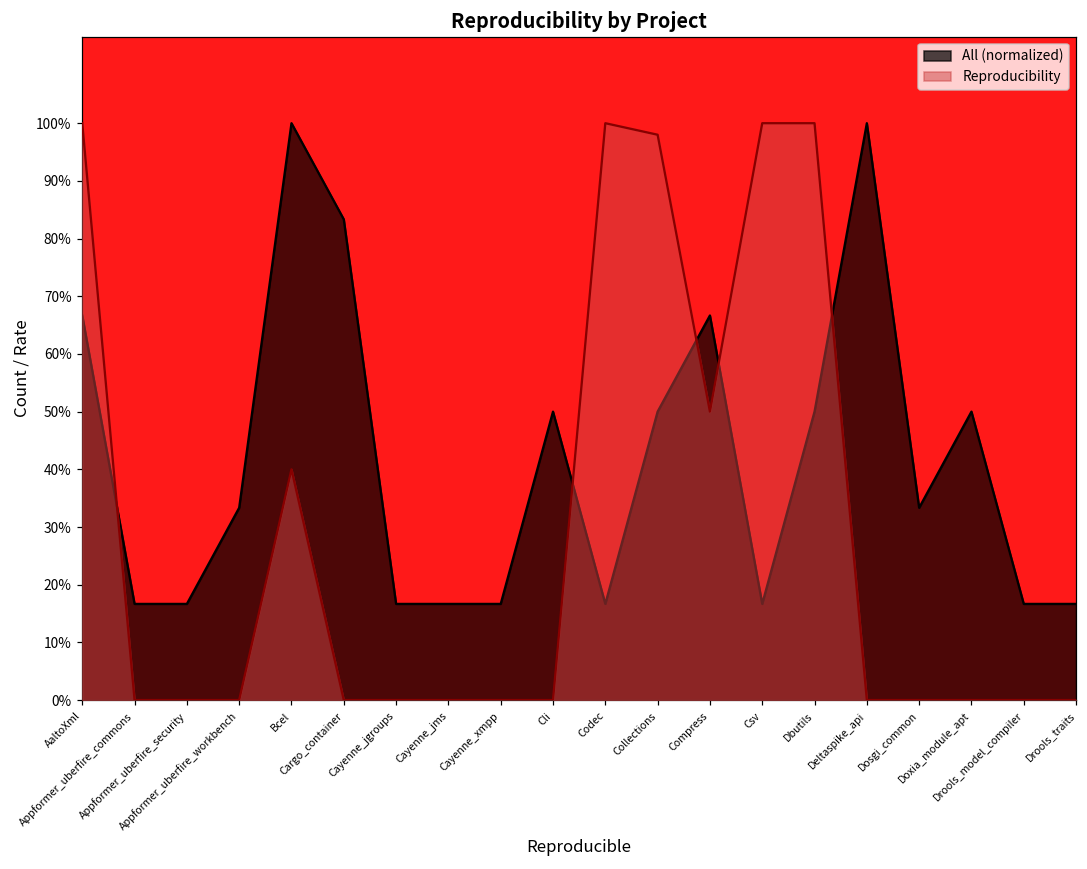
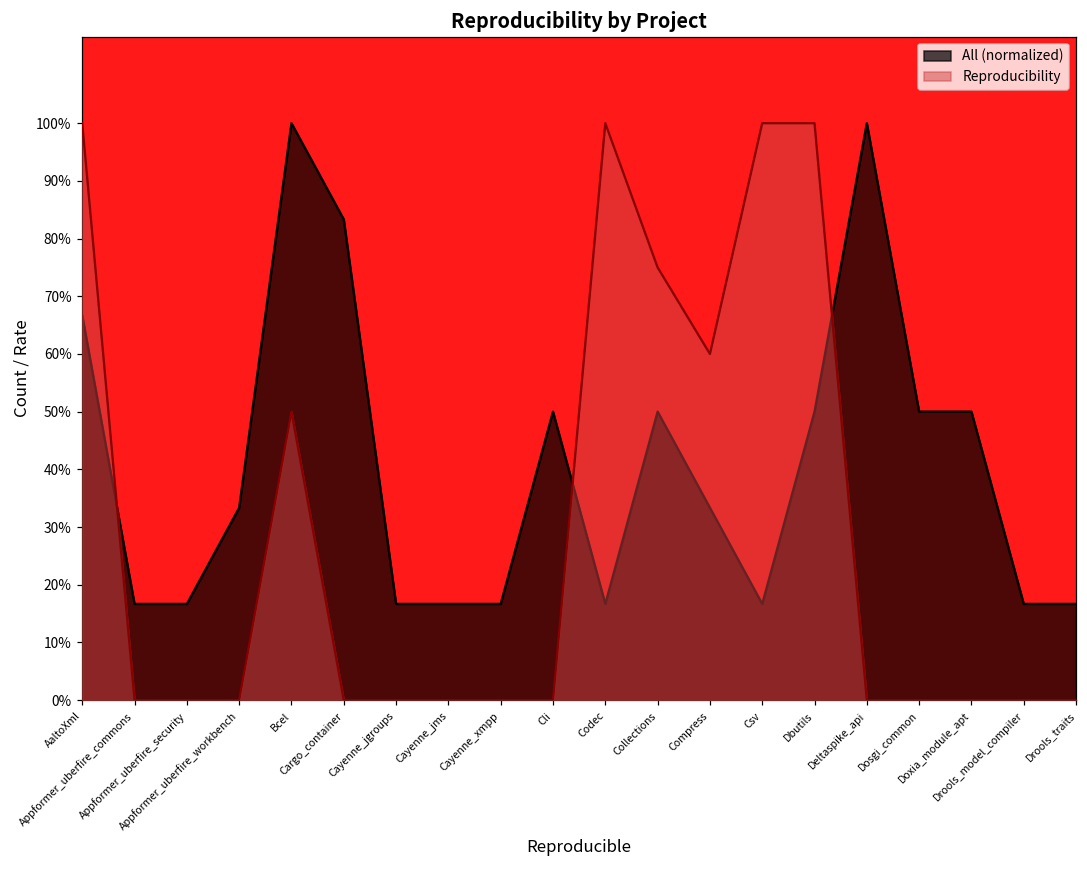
  {
    "All (normalized)": {
      "AaltoXml": "67%",
      "Appformer_uberfire_commons": "17%",
      "Appformer_uberfire_security": "17%",
      "Appformer_uberfire_workbench": "33%",
      "Bcel": "100%",
      "Cargo_container": "83%",
      "Cayenne_jgroups": "17%",
      "Cayenne_jms": "17%",
      "Cayenne_xmpp": "17%",
      "Cli": "50%",
      "Codec": "17%",
      "Collections": "50%",
-     "Compress": "67%",
+     "Compress": "33%",
      "Csv": "17%",
      "Dbutils": "50%",
      "Deltaspike_api": "100%",
-     "Dosgi_common": "33%",
+     "Dosgi_common": "50%",
      "Doxia_module_apt": "50%",
      "Drools_model_compiler": "17%",
      "Drools_traits": "17%"
    },
    "Reproducibility": {
      "AaltoXml": "100%",
      "Appformer_uberfire_commons": "0%",
      "Appformer_uberfire_security": "0%",
      "Appformer_uberfire_workbench": "0%",
-     "Bcel": "40%",
+     "Bcel": "50%",
      "Cargo_container": "0%",
      "Cayenne_jgroups": "0%",
      "Cayenne_jms": "0%",
      "Cayenne_xmpp": "0%",
      "Cli": "0%",
      "Codec": "100%",
-     "Collections": "98%",
-     "Compress": "50%",
+     "Collections": "75%",
+     "Compress": "60%",
      "Csv": "100%",
      "Dbutils": "100%",
      "Deltaspike_api": "0%",
      "Dosgi_common": "0%",
      "Doxia_module_apt": "0%",
      "Drools_model_compiler": "0%",
      "Drools_traits": "0%"
    }
  }
